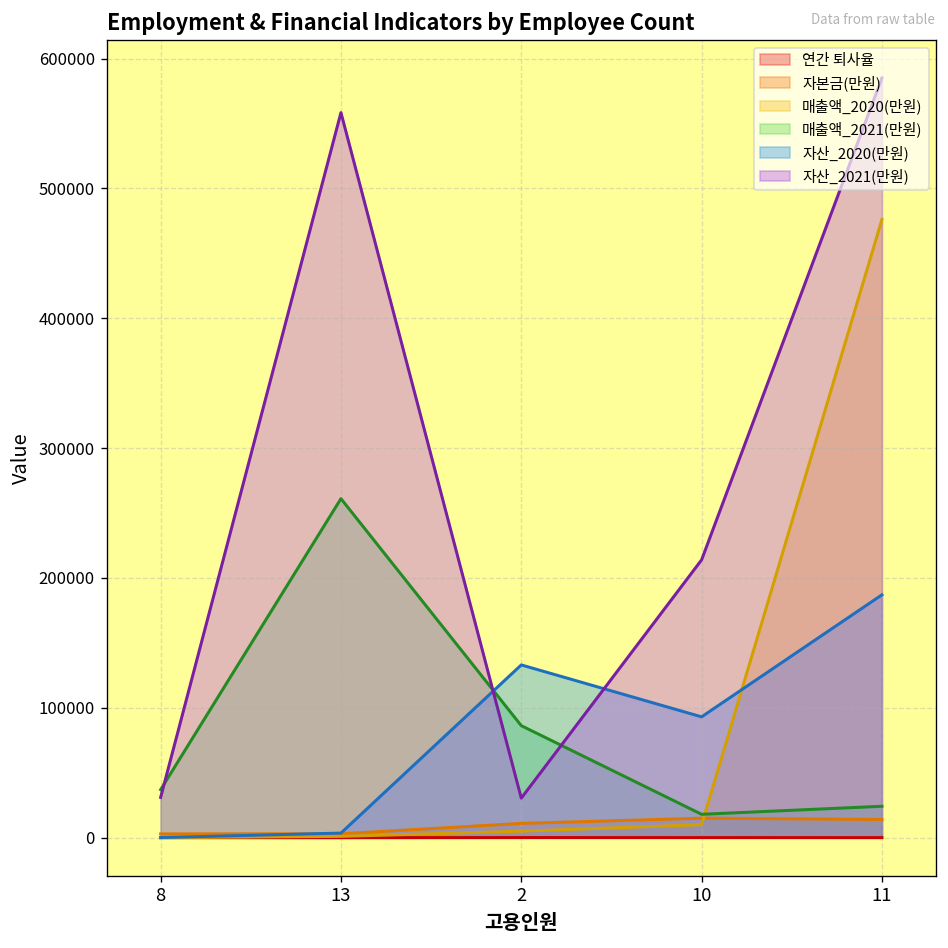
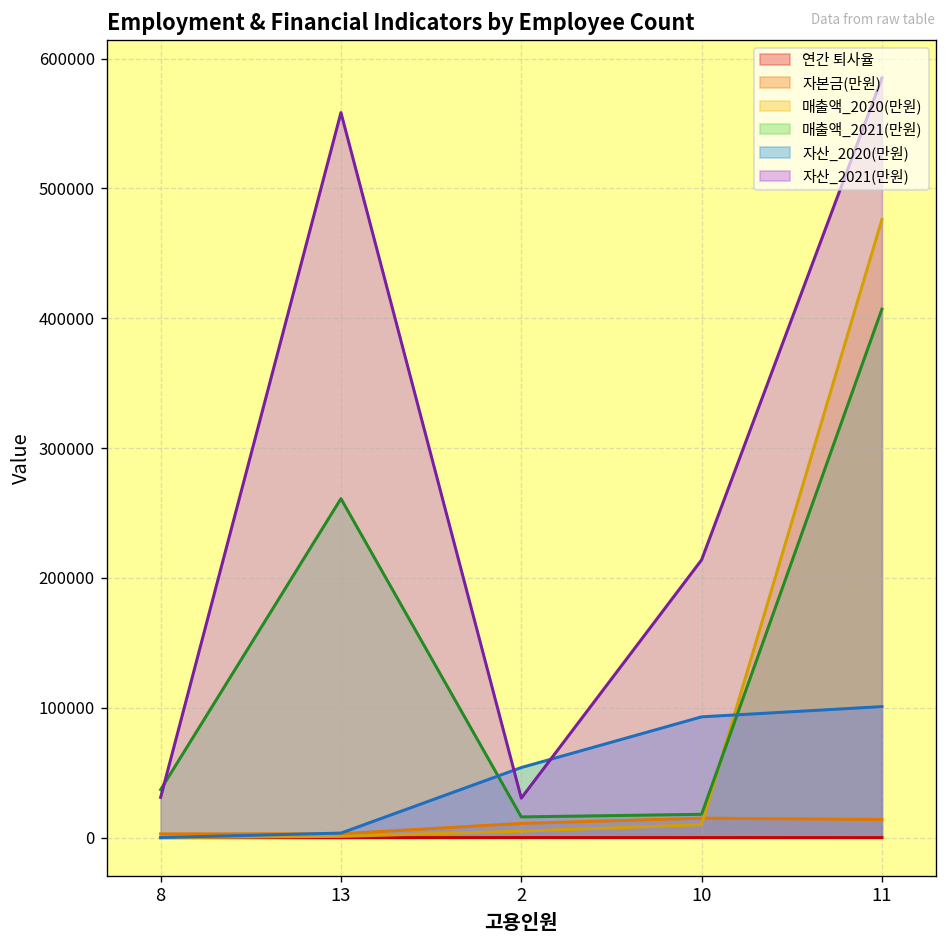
  {
    "매출액_2021(만원)": {
      "8": 37000,
      "13": 261000,
-     "2": 86000,
+     "2": 16000,
      "10": 18000,
-     "11": 24000
+     "11": 407000
    },
    "자산_2020(만원)": {
-     "2": 133000,
+     "2": 54000,
      "10": 93000,
-     "11": 187000
+     "11": 101000
    },
    "자산_2021(만원)": {
      "8": 31000,
      "13": 558000,
      "2": 30000,
      "10": 214000
    }
  }
